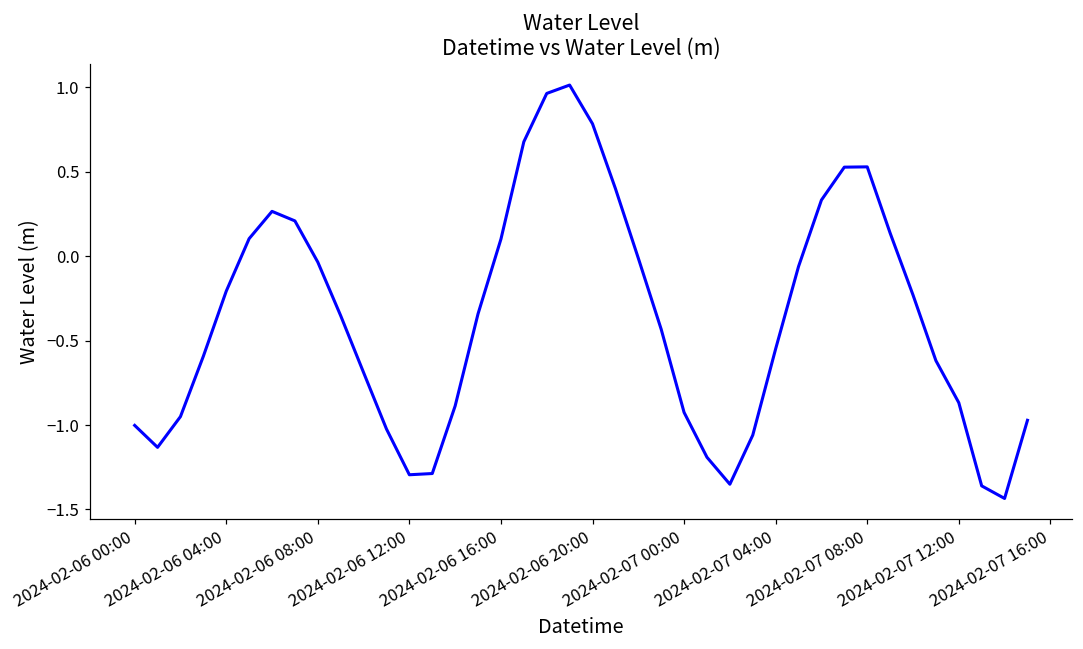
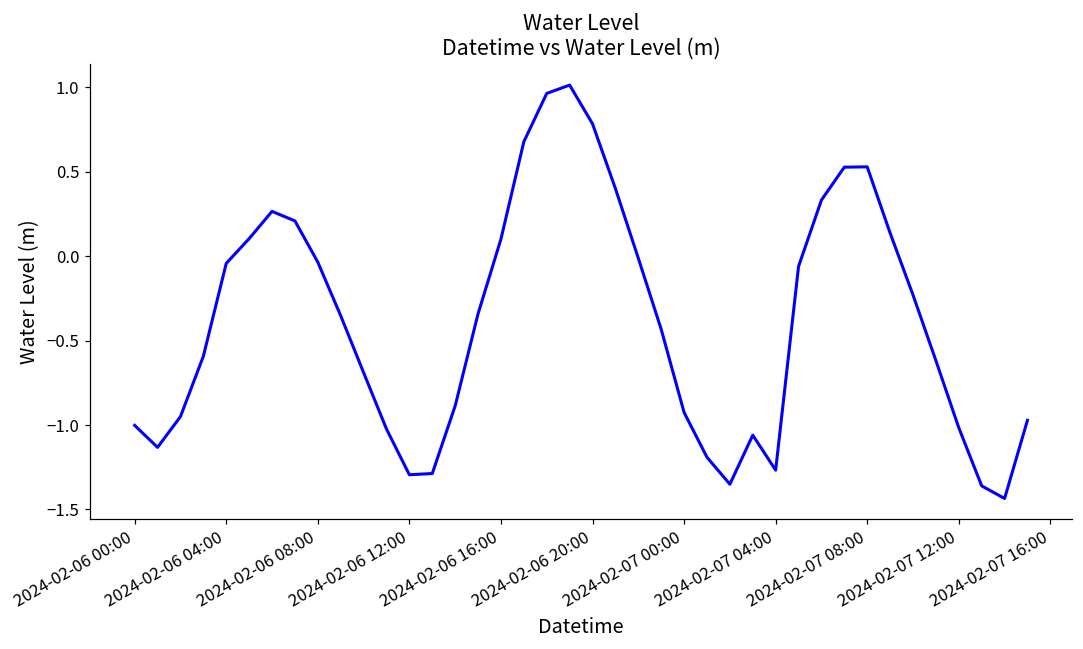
  {
    "2024-02-06 00:00": -1.00,
-   "2024-02-06 04:00": -0.21,
+   "2024-02-06 04:00": -0.04,
    "2024-02-06 08:00": -0.04,
    "2024-02-06 12:00": -1.29,
    "2024-02-06 16:00": 0.10,
    "2024-02-06 20:00": 0.78,
    "2024-02-07 00:00": -0.93,
-   "2024-02-07 04:00": -0.55,
+   "2024-02-07 04:00": -1.27,
    "2024-02-07 08:00": 0.53,
-   "2024-02-07 12:00": -0.87
+   "2024-02-07 12:00": -1.02
  }
